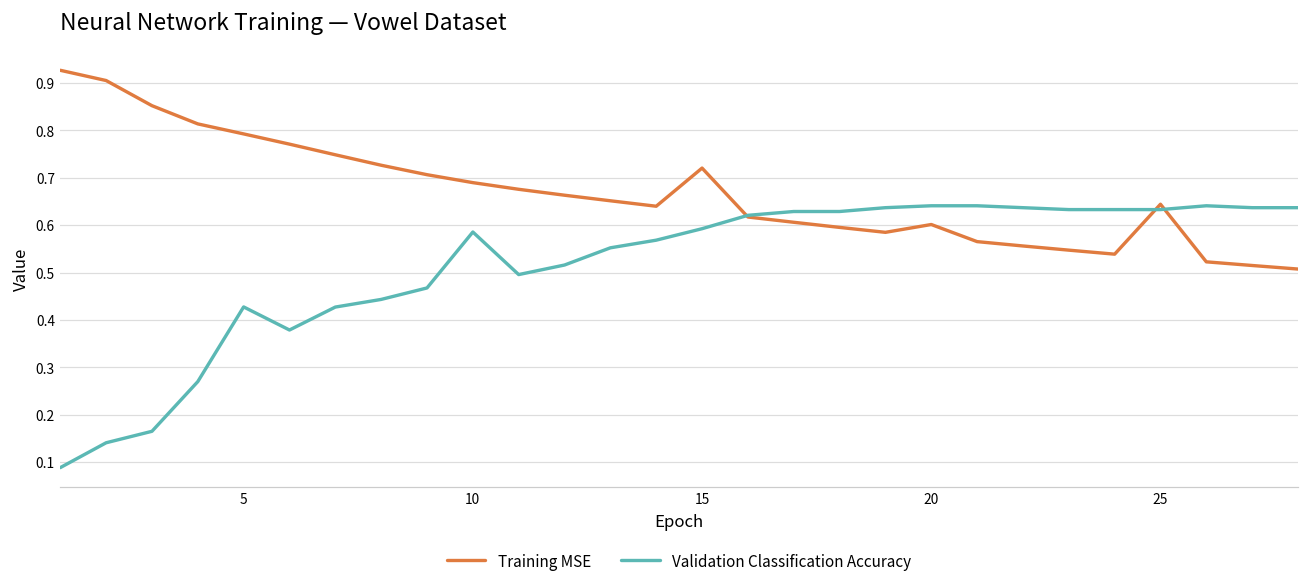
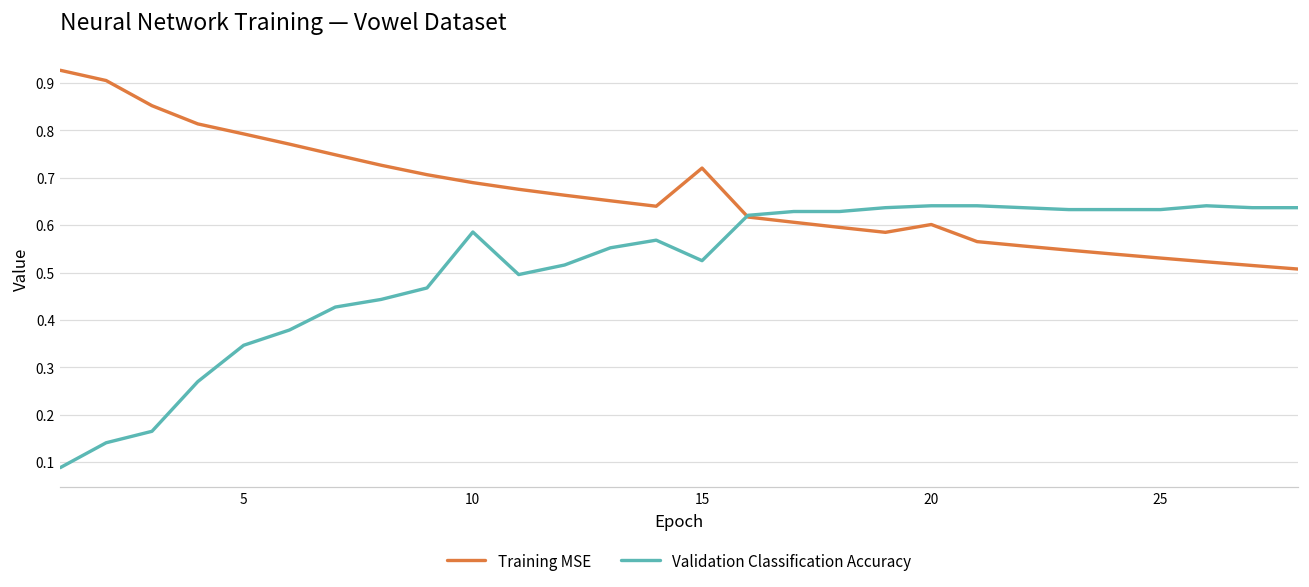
  {
    "Training MSE": {
      "5": 0.79,
      "10": 0.69,
      "15": 0.72,
      "20": 0.60,
-     "25": 0.64
+     "25": 0.53
    },
    "Validation Classification Accuracy": {
-     "5": 0.43,
+     "5": 0.35,
      "10": 0.59,
-     "15": 0.59,
+     "15": 0.53,
      "20": 0.64,
      "25": 0.63
    }
  }
